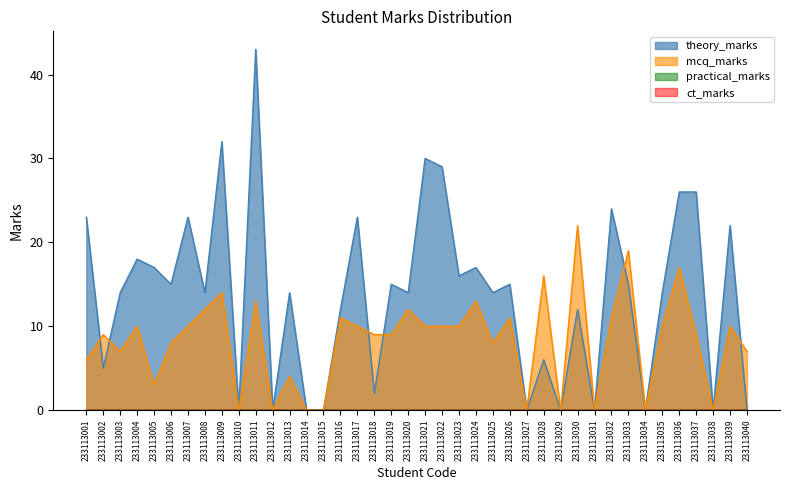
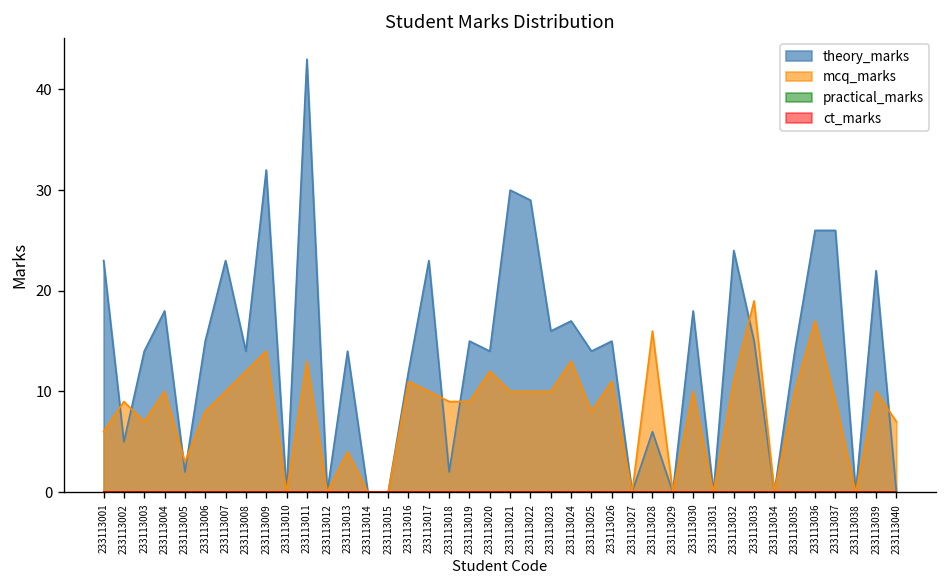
  {
    "theory_marks": {
      "233113001": 23,
      "233113002": 5,
      "233113003": 14,
      "233113004": 18,
-     "233113005": 17,
+     "233113005": 2,
      "233113006": 15,
      "233113007": 23,
      "233113008": 14,
      "233113009": 32,
      "233113011": 43,
      "233113013": 14,
      "233113016": 12,
      "233113017": 23,
      "233113018": 2,
      "233113019": 15,
      "233113020": 14,
      "233113021": 30,
      "233113022": 29,
      "233113023": 16,
      "233113024": 17,
      "233113025": 14,
      "233113026": 15,
      "233113028": 6,
-     "233113030": 12,
+     "233113030": 18,
      "233113032": 24,
      "233113033": 15,
      "233113035": 14,
      "233113036": 26,
      "233113037": 26,
      "233113039": 22
    },
    "mcq_marks": {
      "233113001": 6,
      "233113002": 9,
      "233113003": 7,
      "233113004": 10,
      "233113005": 3,
      "233113006": 8,
      "233113007": 10,
      "233113008": 12,
      "233113009": 14,
      "233113011": 13,
      "233113013": 4,
      "233113016": 11,
      "233113017": 10,
      "233113018": 9,
      "233113019": 9,
      "233113020": 12,
      "233113021": 10,
      "233113022": 10,
      "233113023": 10,
      "233113024": 13,
      "233113025": 8,
      "233113026": 11,
      "233113028": 16,
-     "233113030": 22,
+     "233113030": 10,
      "233113032": 11,
      "233113033": 19,
      "233113035": 10,
      "233113036": 17,
      "233113037": 9,
      "233113039": 10,
      "233113040": 7
    },
    "ct_marks": {
      "233113001": 0,
      "233113002": 0,
      "233113003": 0,
      "233113004": 0,
      "233113005": 0,
      "233113006": 0,
      "233113007": 0,
      "233113008": 0,
      "233113009": 0,
      "233113011": 0,
      "233113013": 0,
      "233113016": 0,
      "233113017": 0,
      "233113018": 0,
      "233113019": 0,
      "233113020": 0,
      "233113021": 0,
      "233113022": 0,
      "233113023": 0,
      "233113024": 0,
      "233113025": 0,
      "233113026": 0,
      "233113028": 0,
      "233113030": 0,
      "233113032": 0,
      "233113033": 0,
      "233113035": 0,
      "233113036": 0,
      "233113037": 0,
      "233113039": 0
    }
  }
